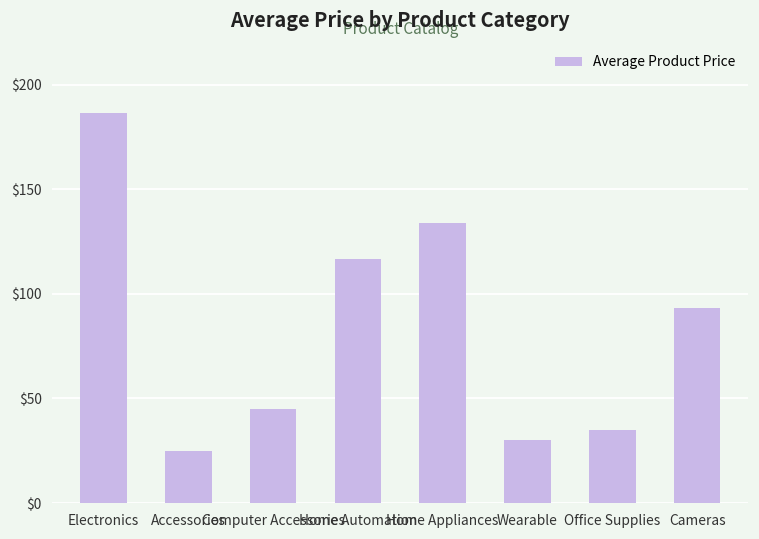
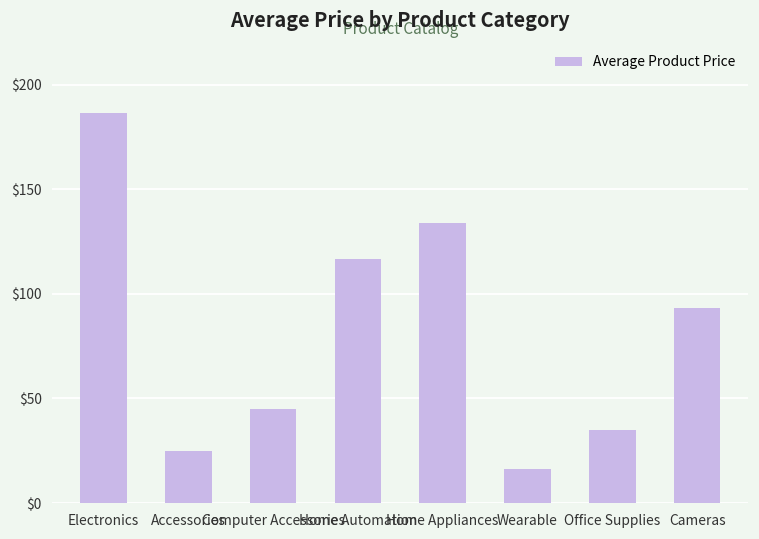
  {
    "Electronics": "$186",
-   "Wearable": "$30",
+   "Wearable": "$16",
    "Office Supplies": "$35",
    "Cameras": "$93"
  }
